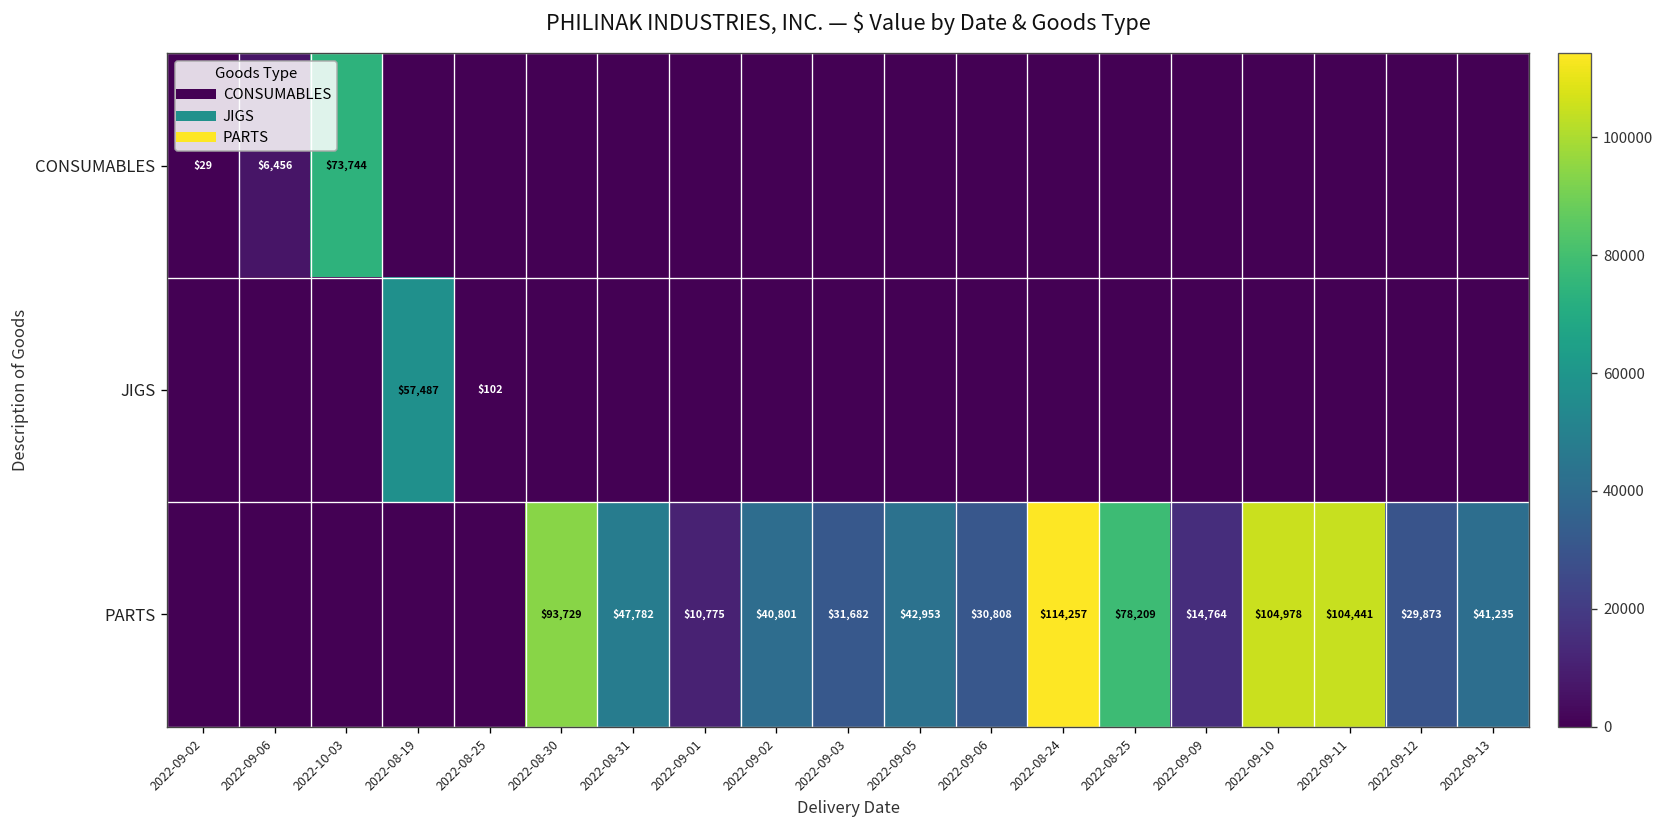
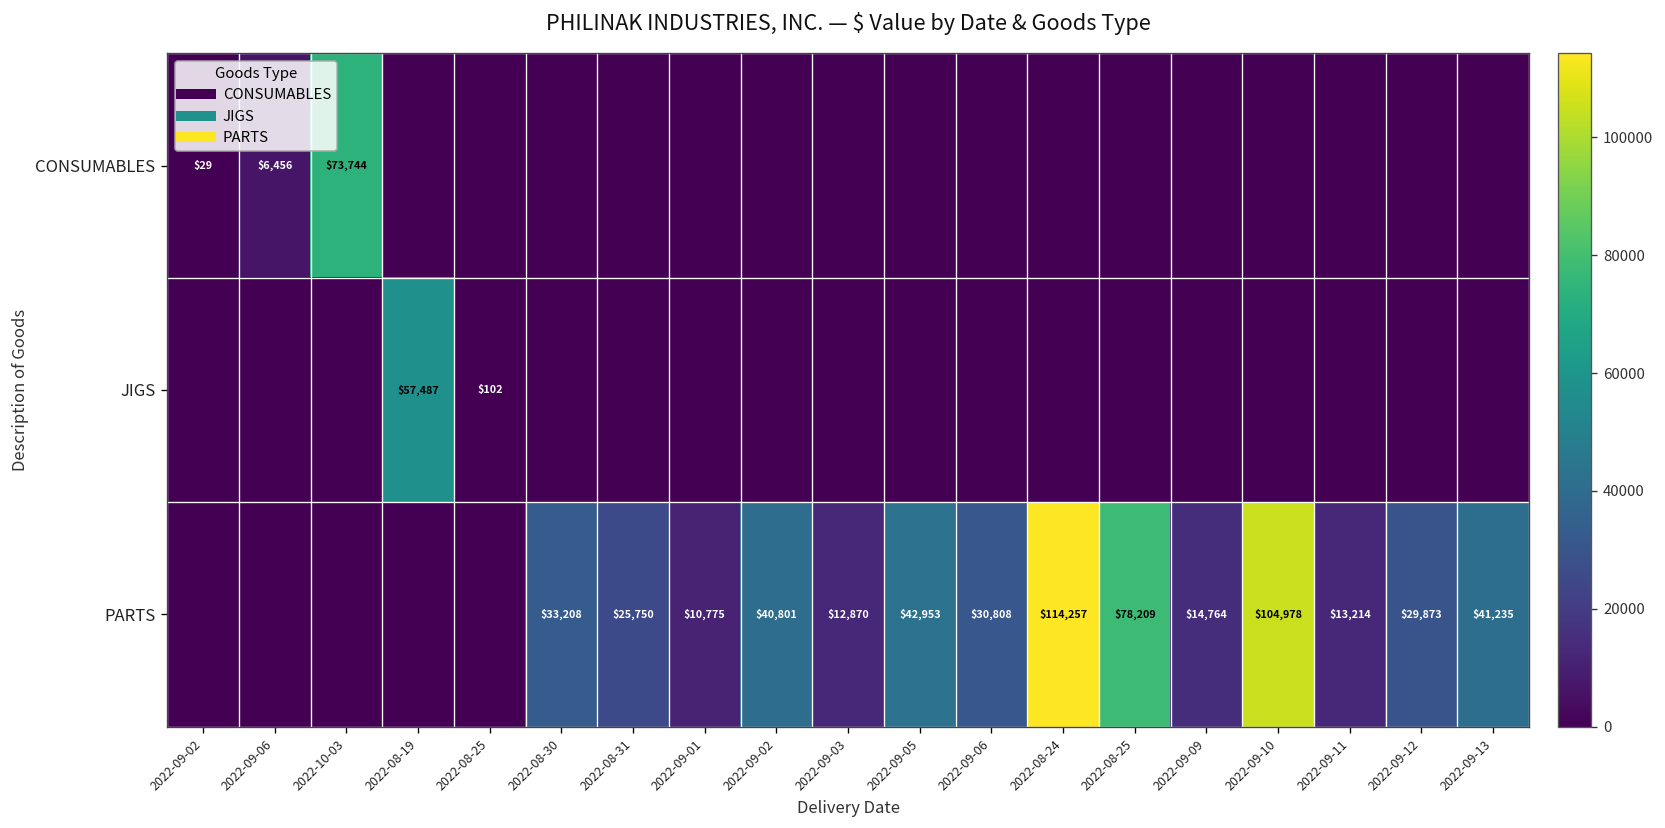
  {
    "CONSUMABLES": {
      "2022-10-03": "$73,744"
    },
    "JIGS": {
      "2022-08-19": "$57,487"
    },
    "PARTS": {
-     "2022-08-30": "$93,729",
-     "2022-08-31": "$47,782",
+     "2022-08-30": "$33,208",
+     "2022-08-31": "$25,750",
      "2022-09-01": "$10,775",
-     "2022-09-03": "$31,682",
+     "2022-09-03": "$12,870",
      "2022-09-05": "$42,953",
      "2022-08-24": "$114,257",
      "2022-09-09": "$14,764",
      "2022-09-10": "$104,978",
-     "2022-09-11": "$104,441",
+     "2022-09-11": "$13,214",
      "2022-09-12": "$29,873",
      "2022-09-13": "$41,235"
    }
  }
